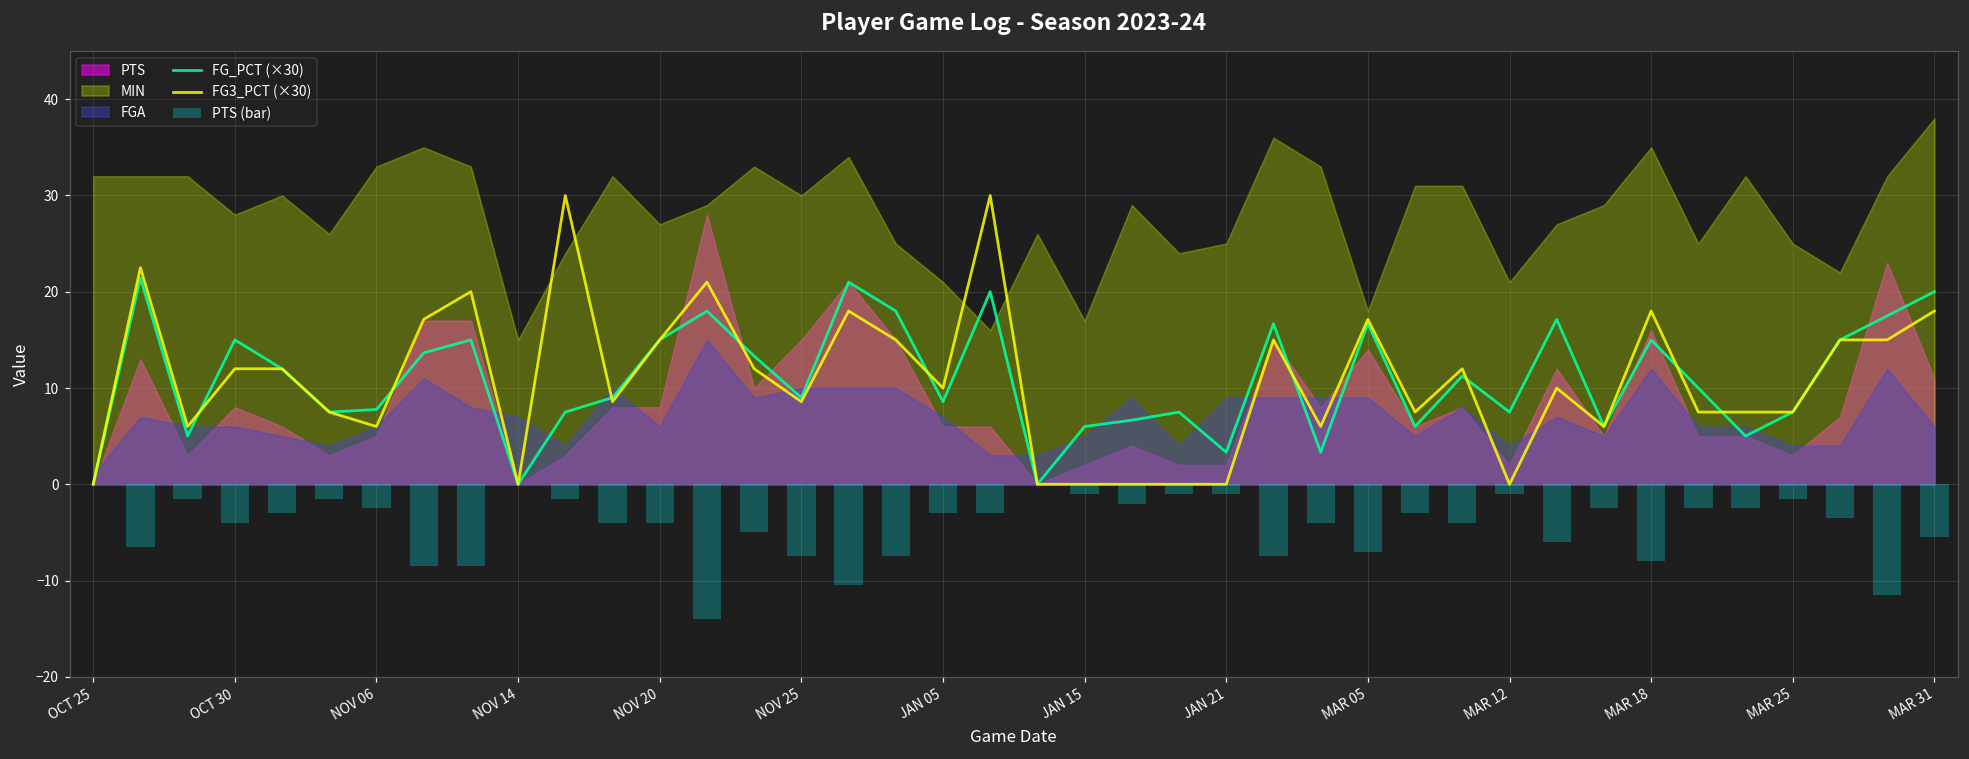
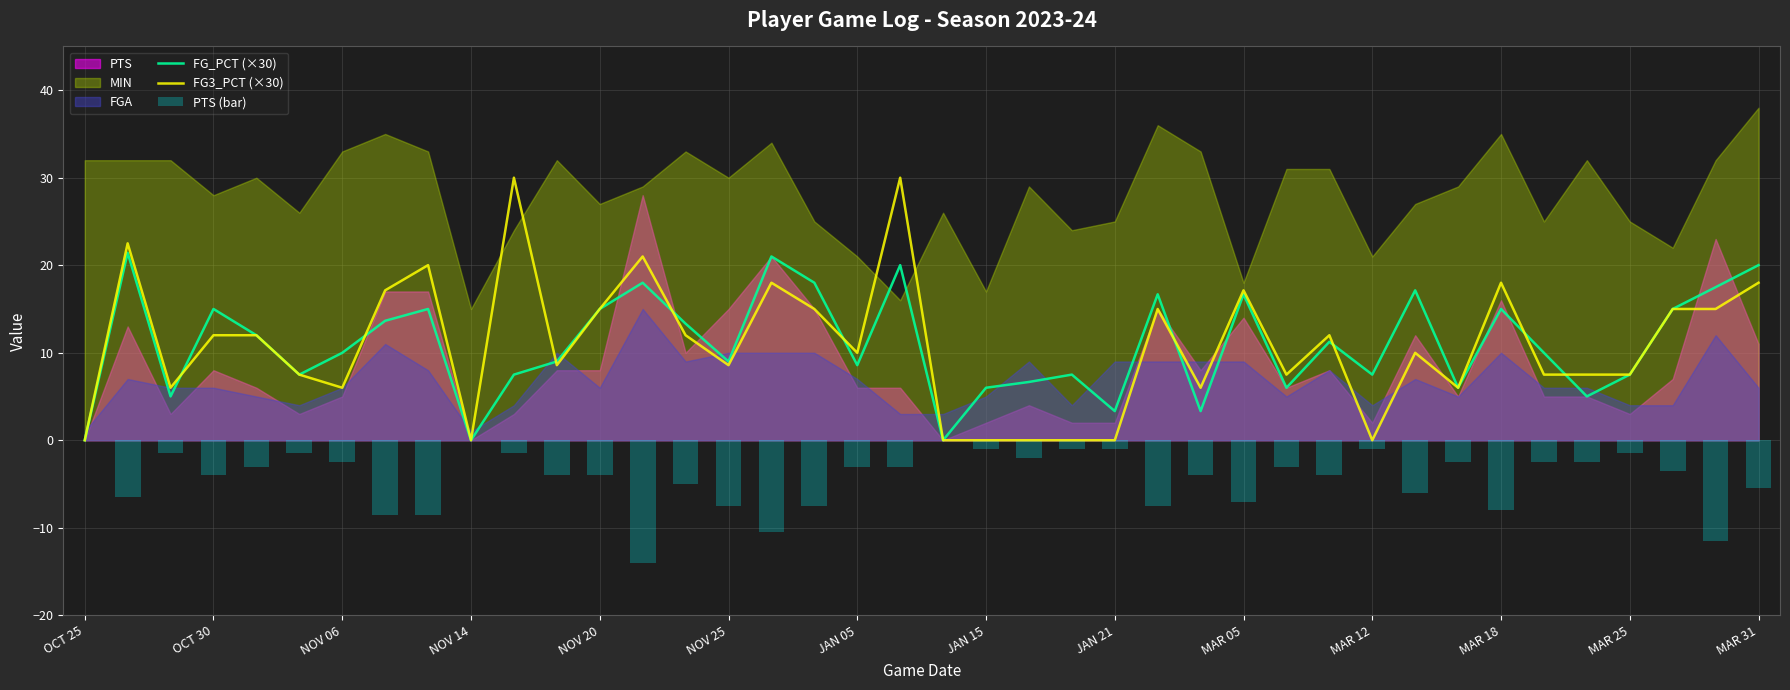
  {
    "FG_PCT (×30)": {
      "OCT 30": 15,
-     "NOV 06": 8,
+     "NOV 06": 10,
      "NOV 25": 9,
      "JAN 05": 9,
      "JAN 15": 6,
      "JAN 21": 3,
      "MAR 05": 17,
      "MAR 12": 8,
      "MAR 18": 15,
      "MAR 31": 20
    },
    "PTS": {
      "OCT 30": 8,
      "NOV 06": 5,
      "NOV 20": 8,
      "NOV 25": 15,
      "JAN 05": 6,
      "JAN 15": 2,
      "JAN 21": 2,
      "MAR 05": 14,
      "MAR 12": 2,
      "MAR 18": 16,
      "MAR 25": 3,
      "MAR 31": 11
    },
    "MIN": {
      "OCT 25": 32,
      "OCT 30": 28,
      "NOV 06": 33,
      "NOV 14": 15,
      "NOV 20": 27,
      "NOV 25": 30,
      "JAN 05": 21,
      "JAN 15": 17,
      "JAN 21": 25,
      "MAR 05": 18,
      "MAR 12": 21,
      "MAR 18": 35,
      "MAR 25": 25,
      "MAR 31": 38
    },
    "FG3_PCT (×30)": {
      "OCT 30": 12,
      "NOV 25": 9,
      "JAN 05": 10,
      "JAN 15": 0,
      "JAN 21": 0,
      "MAR 05": 17,
      "MAR 12": 0,
      "MAR 18": 18,
      "MAR 31": 18
    },
    "FGA": {
      "OCT 25": 1,
      "OCT 30": 6,
-     "NOV 14": 7,
+     "NOV 14": 1,
      "NOV 20": 6,
      "NOV 25": 10,
      "JAN 05": 7,
      "JAN 15": 5,
      "JAN 21": 9,
      "MAR 05": 9,
      "MAR 12": 4,
-     "MAR 18": 12,
+     "MAR 18": 10,
      "MAR 25": 4,
      "MAR 31": 6
    }
  }
